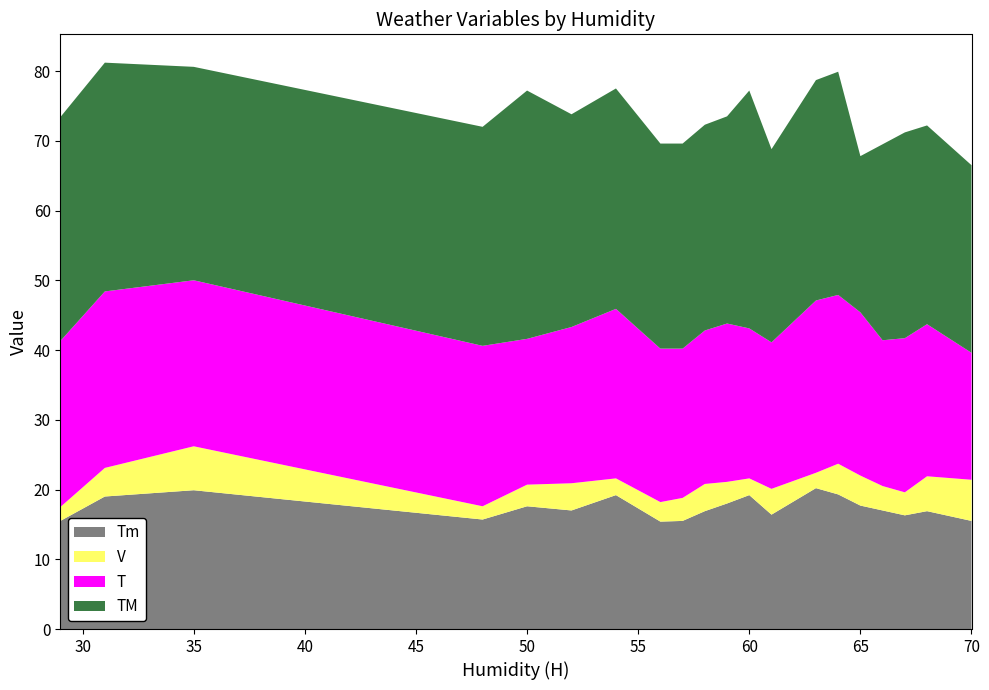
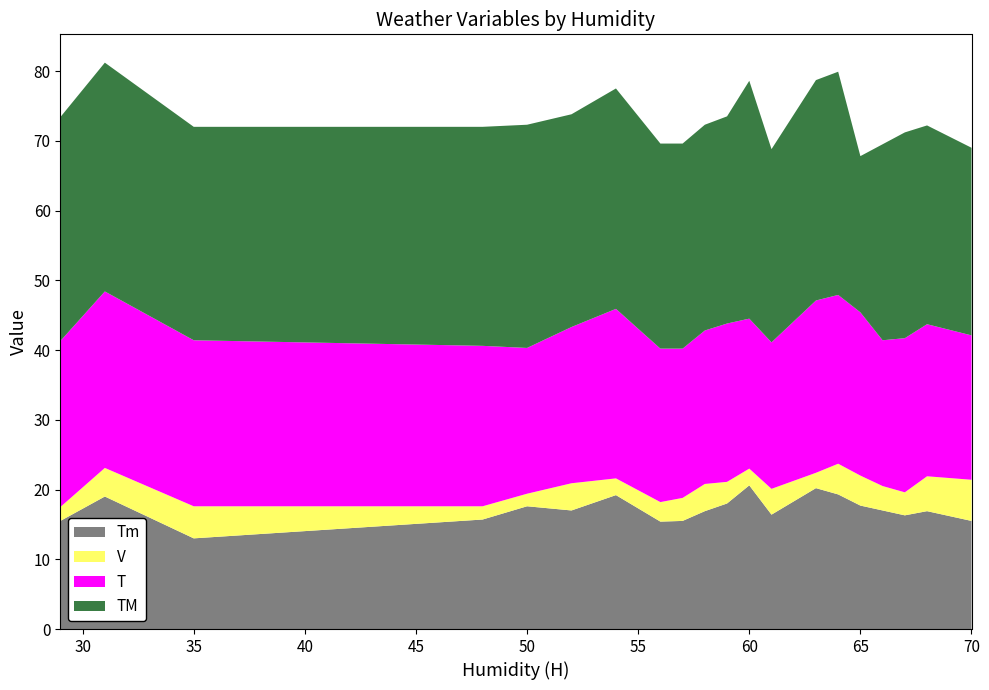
  {
    "Tm": {
-     "35": 20,
-     "60": 19
+     "35": 13,
+     "60": 21
    },
    "V": {
-     "35": 6,
-     "50": 3
+     "35": 5,
+     "50": 2
    },
    "T": {
-     "70": 18
+     "70": 21
    },
    "TM": {
      "35": 31,
-     "50": 36,
+     "50": 32,
      "60": 34,
      "65": 22,
      "70": 27
    }
  }
